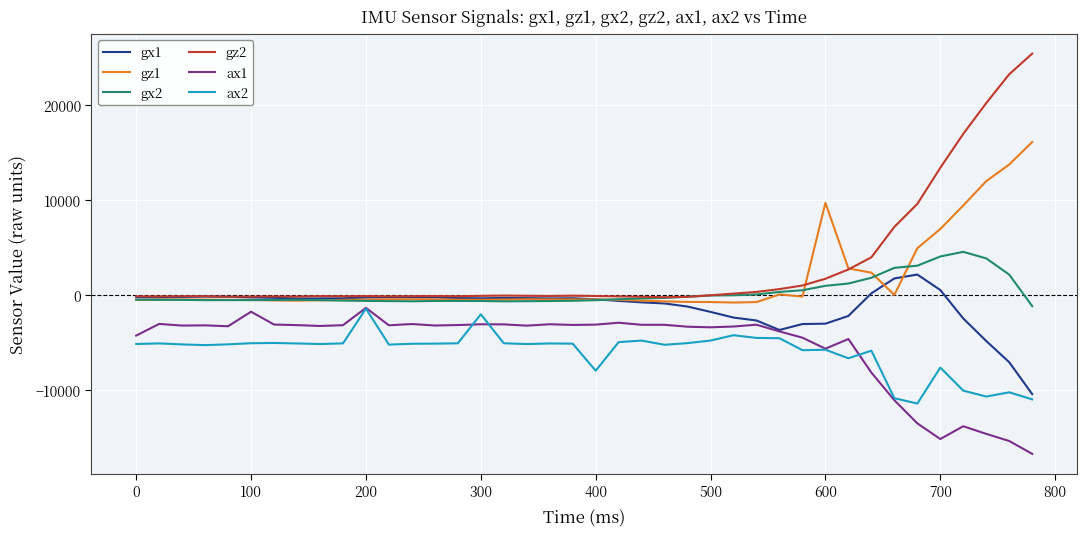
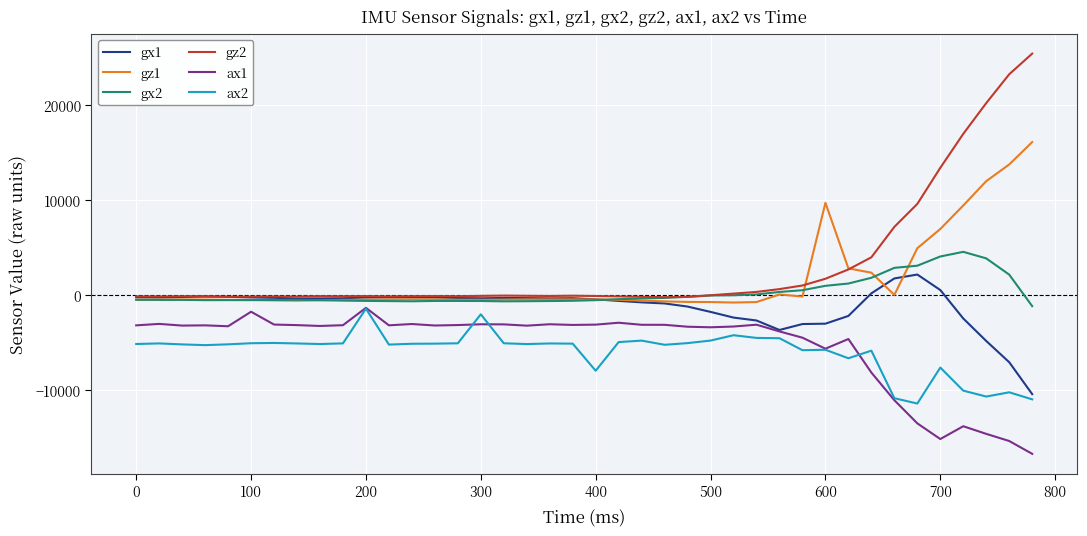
  {
    "gx1": {
      "500": -2000,
      "600": -3000,
      "700": 0
    },
    "gz1": {
      "500": -1000,
      "600": 10000,
      "700": 7000
    },
    "gx2": {
      "600": 1000,
      "700": 4000
    },
    "gz2": {
      "400": 0,
      "600": 2000,
      "700": 13000
    },
    "ax1": {
-     "0": -4000,
+     "0": -3000,
      "100": -2000,
      "300": -3000,
      "400": -3000,
      "500": -3000,
      "700": -15000
    },
    "ax2": {
      "0": -5000,
      "100": -5000,
      "300": -2000,
      "400": -8000,
      "500": -5000,
      "700": -8000
    }
  }
